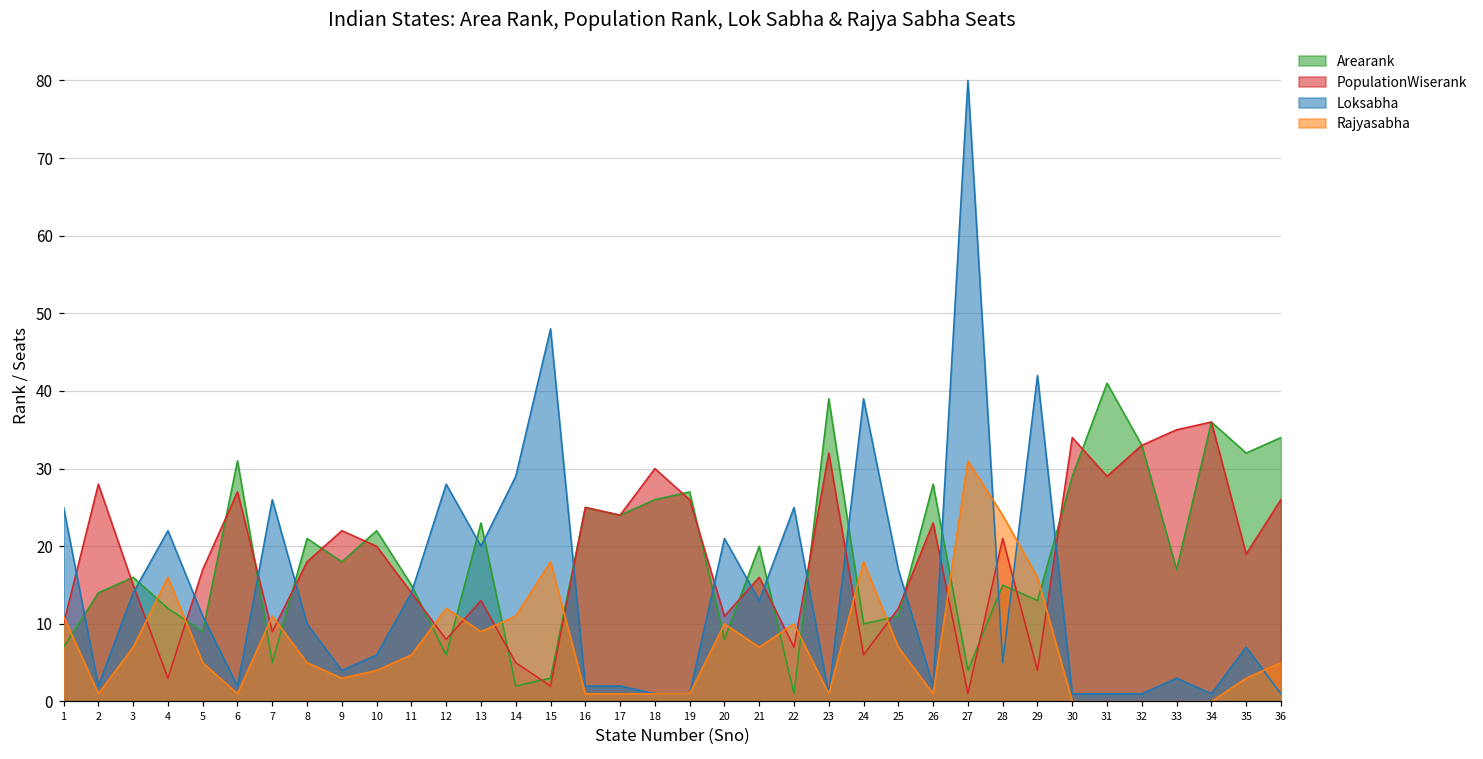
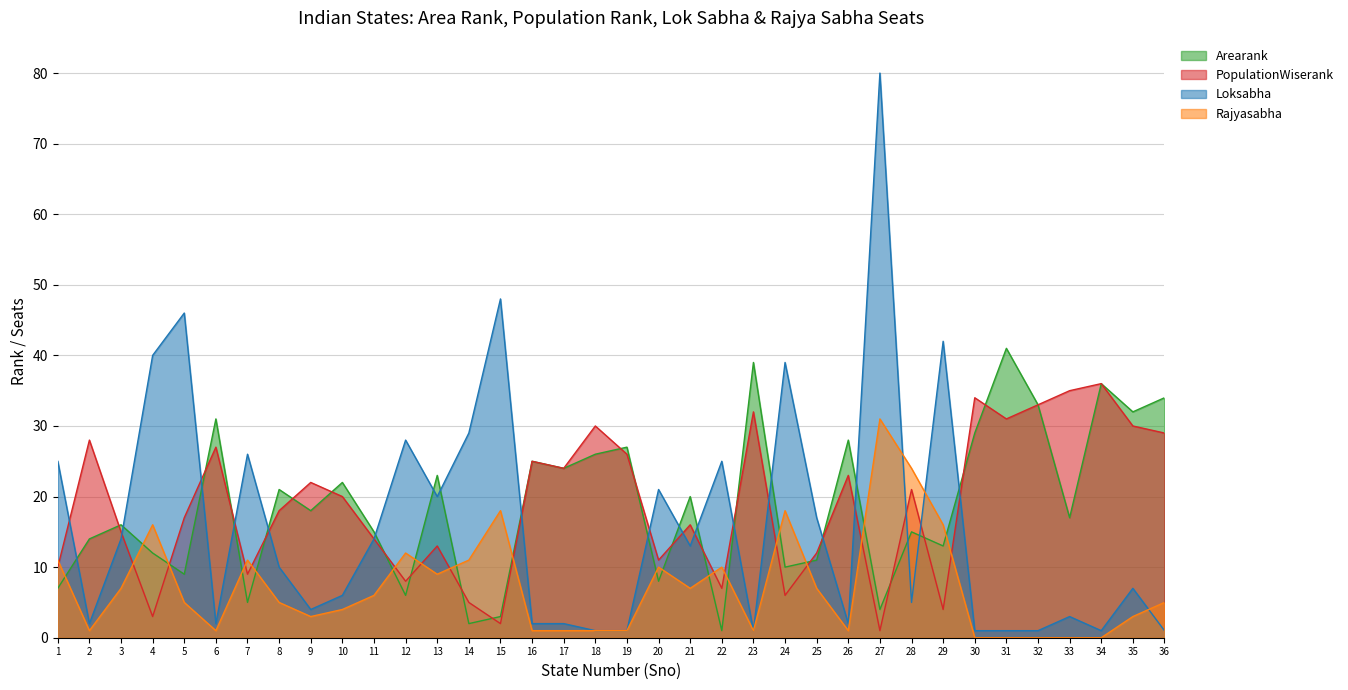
  {
    "Arearank": {
      "1": 7,
      "2": 14,
      "3": 16,
      "4": 12,
      "5": 9,
      "6": 31,
      "7": 5,
      "8": 21,
      "9": 18,
      "10": 22,
      "11": 15,
      "12": 6,
      "13": 23,
      "14": 2,
      "15": 3,
      "18": 26,
      "19": 27,
      "20": 8,
      "21": 20,
      "22": 1,
      "23": 39,
      "24": 10,
      "25": 11,
      "26": 28,
      "27": 4,
      "28": 15,
      "29": 13,
      "30": 29,
      "31": 41,
      "33": 17,
      "35": 32,
      "36": 34
    },
    "PopulationWiserank": {
      "1": 10,
      "2": 28,
      "3": 15,
      "4": 3,
      "5": 17,
      "6": 27,
      "7": 9,
      "8": 18,
      "9": 22,
      "10": 20,
      "12": 8,
      "13": 13,
      "14": 5,
      "15": 2,
      "18": 30,
      "19": 26,
      "20": 11,
      "21": 16,
      "22": 7,
      "23": 32,
      "24": 6,
      "25": 12,
      "26": 23,
      "27": 1,
      "28": 21,
      "29": 4,
      "30": 34,
-     "31": 29,
+     "31": 31,
      "33": 35,
-     "35": 19,
-     "36": 26
+     "35": 30,
+     "36": 29
    },
    "Loksabha": {
      "1": 25,
      "2": 2,
      "3": 14,
-     "4": 22,
-     "5": 11,
+     "4": 40,
+     "5": 46,
      "6": 2,
      "7": 26,
      "8": 10,
      "9": 4,
      "10": 6,
      "12": 28,
      "13": 20,
      "14": 29,
      "15": 48,
      "16": 2,
      "17": 2,
      "20": 21,
      "21": 13,
      "22": 25,
      "24": 39,
      "25": 17,
      "26": 2,
      "27": 80,
      "28": 5,
      "29": 42,
      "30": 1,
      "31": 1,
      "32": 1,
      "33": 3,
      "34": 1,
      "35": 7,
      "36": 1
    },
    "Rajyasabha": {
      "1": 11,
      "2": 1,
      "3": 7,
      "4": 16,
      "5": 5,
      "6": 1,
      "7": 11,
      "8": 5,
      "9": 3,
      "10": 4,
      "11": 6,
      "12": 12,
      "13": 9,
      "14": 11,
      "15": 18,
      "16": 1,
      "17": 1,
      "20": 10,
      "21": 7,
      "22": 10,
      "24": 18,
      "25": 7,
      "26": 1,
      "27": 31,
      "28": 24,
      "29": 16,
      "30": 0,
      "31": 0,
      "32": 0,
      "33": 0,
      "34": 0,
      "35": 3,
      "36": 5
    }
  }
